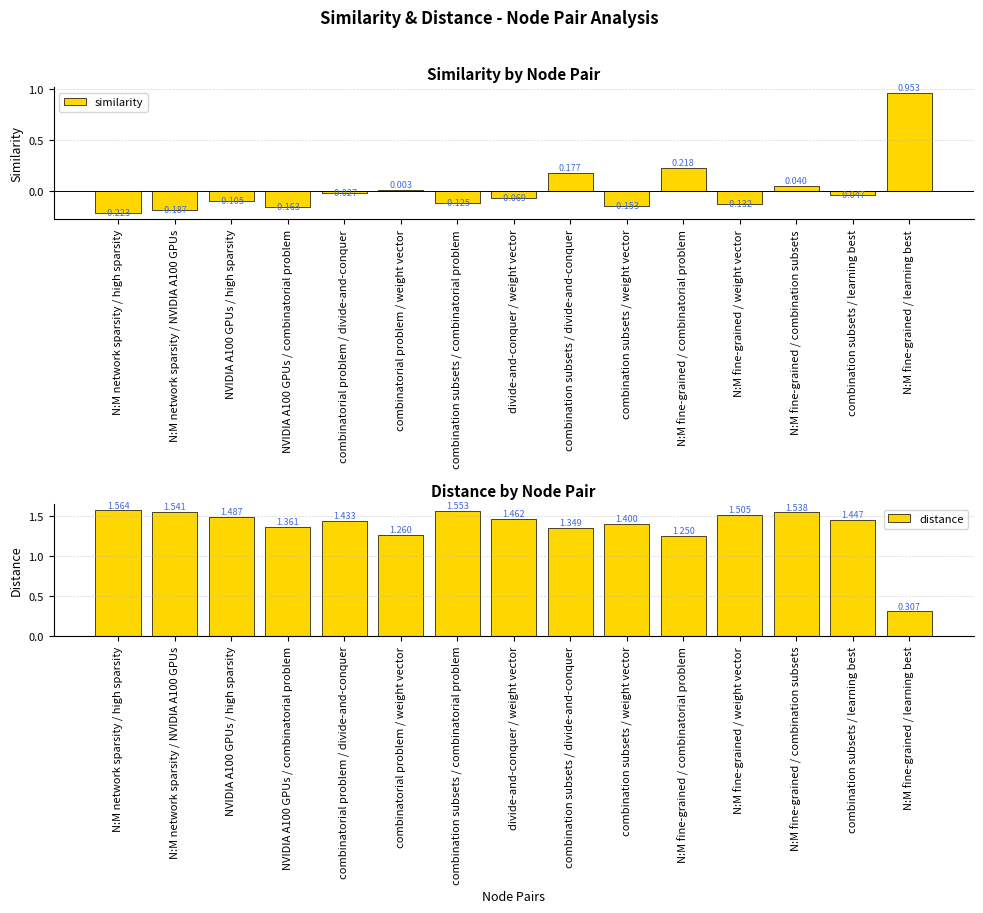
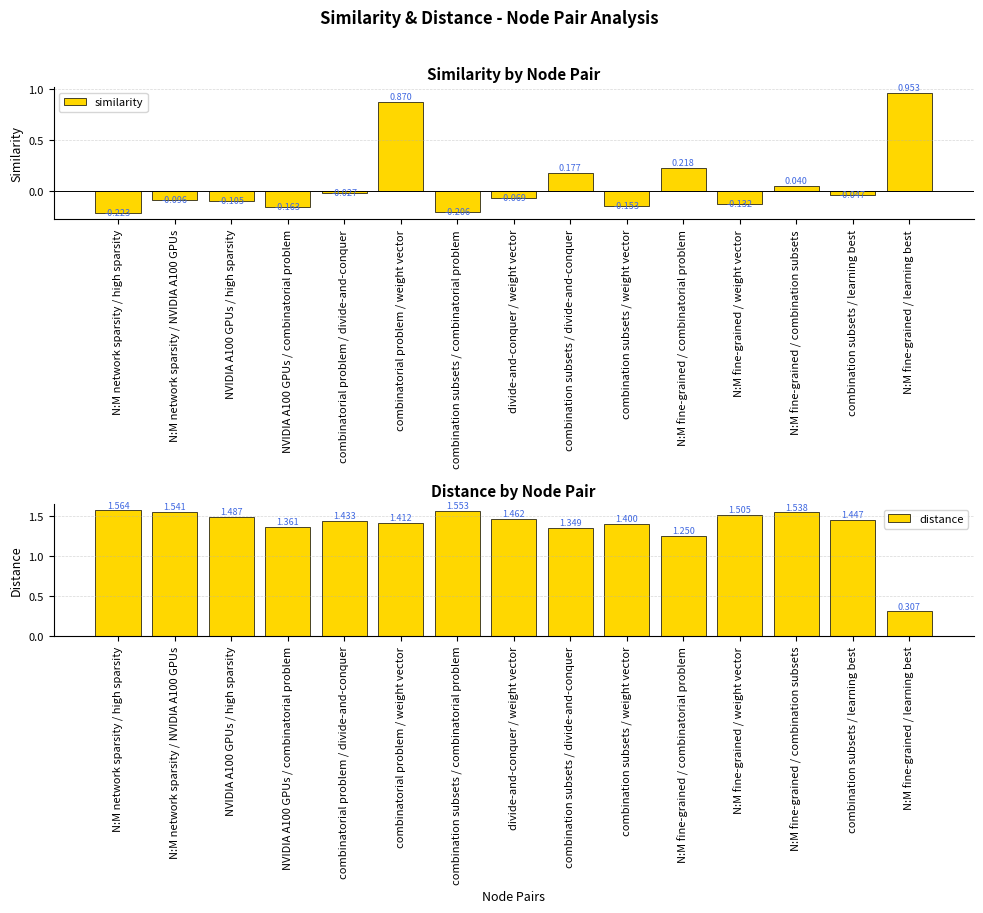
  {
    "Similarity by Node Pair": {
      "N:M network sparsity / high sparsity": -0.223,
-     "N:M network sparsity / NVIDIA A100 GPUs": -0.187,
+     "N:M network sparsity / NVIDIA A100 GPUs": -0.096,
      "NVIDIA A100 GPUs / high sparsity": -0.105,
      "NVIDIA A100 GPUs / combinatorial problem": -0.163,
      "combinatorial problem / divide-and-conquer": -0.027,
-     "combinatorial problem / weight vector": 0.003,
-     "combination subsets / combinatorial problem": -0.125,
+     "combinatorial problem / weight vector": 0.870,
+     "combination subsets / combinatorial problem": -0.206,
      "divide-and-conquer / weight vector": -0.069,
      "combination subsets / divide-and-conquer": 0.177,
      "combination subsets / weight vector": -0.153,
      "N:M fine-grained / combinatorial problem": 0.218,
      "N:M fine-grained / weight vector": -0.132,
      "N:M fine-grained / combination subsets": 0.040,
      "combination subsets / learning best": -0.047,
      "N:M fine-grained / learning best": 0.953
    },
    "Distance by Node Pair": {
      "N:M network sparsity / high sparsity": 1.564,
      "N:M network sparsity / NVIDIA A100 GPUs": 1.541,
      "NVIDIA A100 GPUs / high sparsity": 1.487,
      "NVIDIA A100 GPUs / combinatorial problem": 1.361,
      "combinatorial problem / divide-and-conquer": 1.433,
-     "combinatorial problem / weight vector": 1.260,
+     "combinatorial problem / weight vector": 1.412,
      "combination subsets / combinatorial problem": 1.553,
      "divide-and-conquer / weight vector": 1.462,
      "combination subsets / divide-and-conquer": 1.349,
      "combination subsets / weight vector": 1.400,
      "N:M fine-grained / combinatorial problem": 1.250,
      "N:M fine-grained / weight vector": 1.505,
      "N:M fine-grained / combination subsets": 1.538,
      "combination subsets / learning best": 1.447,
      "N:M fine-grained / learning best": 0.307
    }
  }
